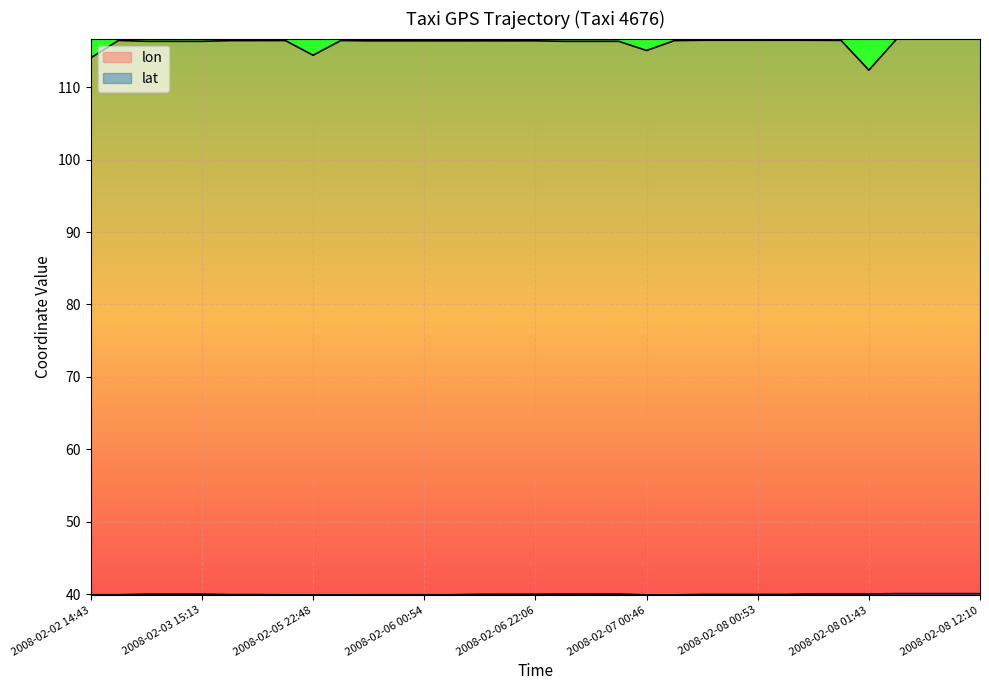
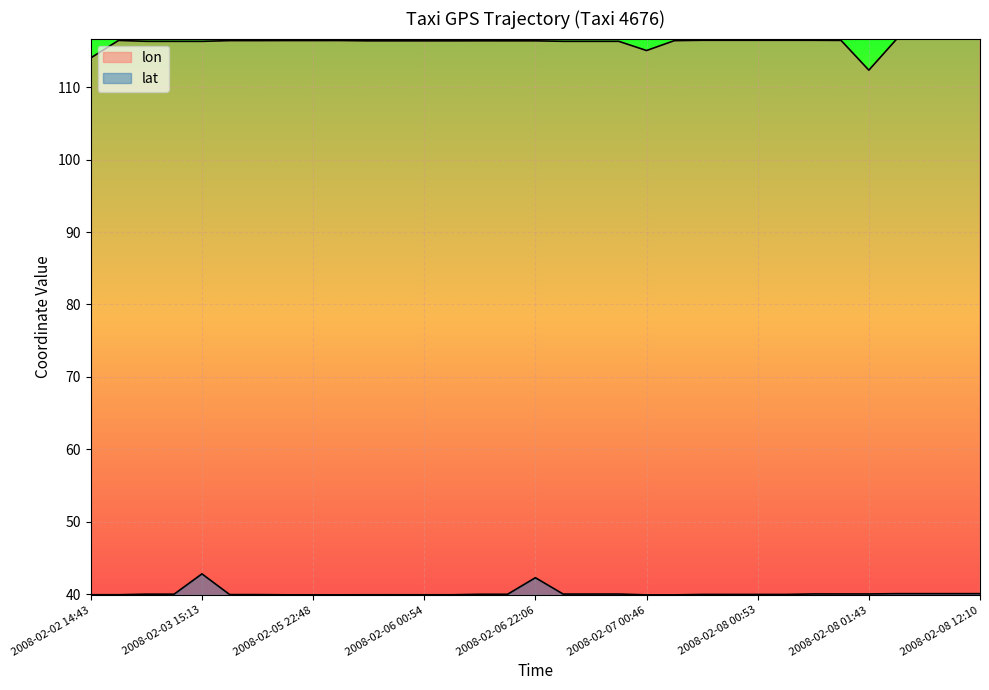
  {
    "lon": {
      "2008-02-02 14:43": 114,
      "2008-02-03 15:13": 116,
-     "2008-02-05 22:48": 114,
+     "2008-02-05 22:48": 116,
      "2008-02-06 00:54": 116,
      "2008-02-06 22:06": 116,
      "2008-02-07 00:46": 115,
      "2008-02-08 01:43": 112
    },
    "lat": {
      "2008-02-02 14:43": 40,
-     "2008-02-03 15:13": 40,
+     "2008-02-03 15:13": 43,
      "2008-02-05 22:48": 40,
      "2008-02-06 00:54": 40,
-     "2008-02-06 22:06": 40,
+     "2008-02-06 22:06": 42,
      "2008-02-07 00:46": 40,
      "2008-02-08 01:43": 40
    }
  }
